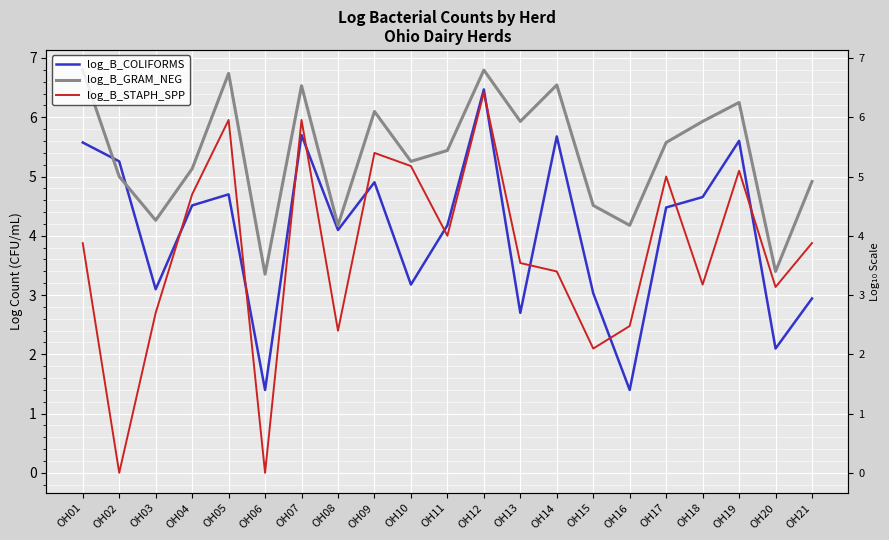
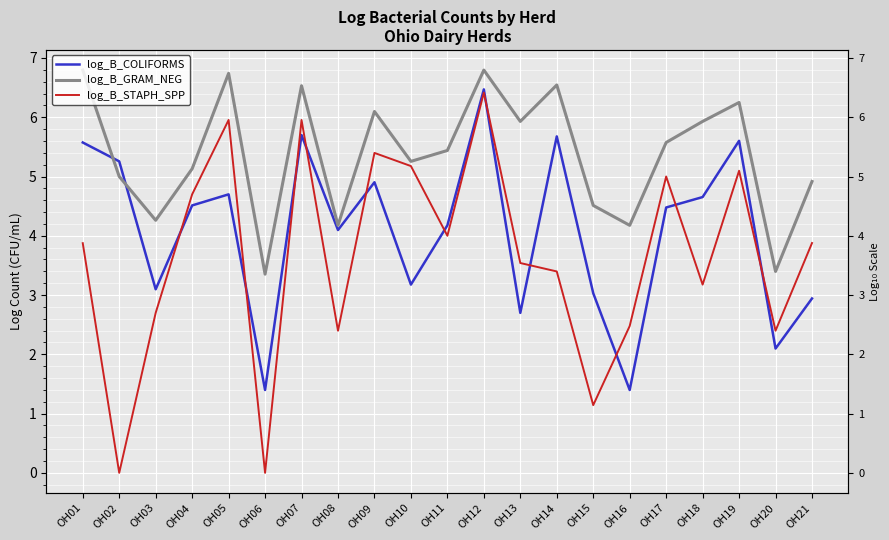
  {
    "log_B_COLIFORMS": {
      "OH01": 5.6,
      "OH02": 5.3,
      "OH03": 3.1,
      "OH04": 4.5,
      "OH05": 4.7,
      "OH06": 1.4,
      "OH07": 5.7,
      "OH08": 4.1,
      "OH09": 4.9,
      "OH10": 3.2,
      "OH11": 4.2,
      "OH12": 6.5,
      "OH13": 2.7,
      "OH14": 5.7,
      "OH15": 3.0,
      "OH16": 1.4,
      "OH17": 4.5,
      "OH18": 4.7,
      "OH19": 5.6,
      "OH20": 2.1,
      "OH21": 2.9
    },
    "log_B_GRAM_NEG": {
      "OH02": 5.0,
      "OH03": 4.3,
      "OH04": 5.1,
      "OH05": 6.7,
      "OH06": 3.4,
      "OH07": 6.5,
      "OH08": 4.2,
      "OH09": 6.1,
      "OH10": 5.3,
      "OH11": 5.4,
      "OH12": 6.8,
      "OH13": 5.9,
      "OH14": 6.5,
      "OH15": 4.5,
      "OH16": 4.2,
      "OH17": 5.6,
      "OH18": 5.9,
      "OH19": 6.2,
      "OH20": 3.4,
      "OH21": 4.9
    },
    "log_B_STAPH_SPP": {
      "OH01": 3.9,
      "OH02": 0.0,
      "OH03": 2.7,
      "OH04": 4.7,
      "OH05": 6.0,
      "OH06": 0.0,
      "OH07": 6.0,
      "OH08": 2.4,
      "OH09": 5.4,
      "OH10": 5.2,
      "OH11": 4.0,
      "OH12": 6.4,
      "OH13": 3.5,
      "OH14": 3.4,
-     "OH15": 2.1,
+     "OH15": 1.1,
      "OH16": 2.5,
      "OH17": 5.0,
      "OH18": 3.2,
      "OH19": 5.1,
-     "OH20": 3.1,
+     "OH20": 2.4,
      "OH21": 3.9
    }
  }
